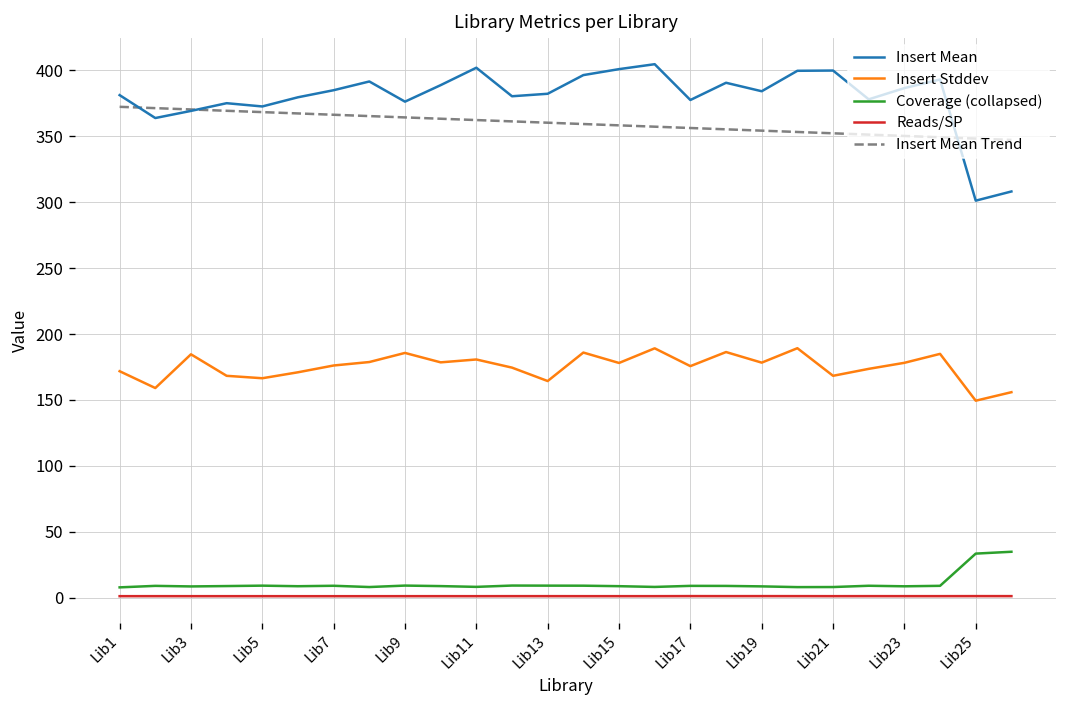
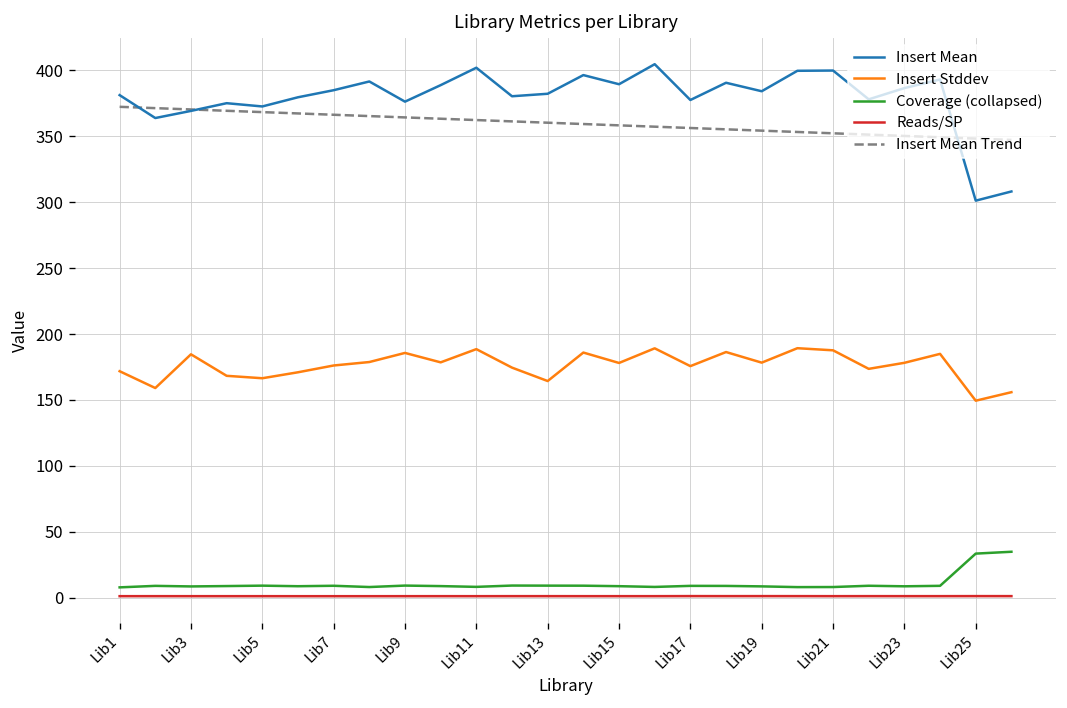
  {
    "Insert Mean": {
      "Lib1": 381,
      "Lib3": 369,
      "Lib5": 373,
      "Lib7": 385,
      "Lib9": 376,
      "Lib11": 402,
      "Lib13": 382,
-     "Lib15": 401,
+     "Lib15": 389,
      "Lib17": 377,
      "Lib19": 384,
      "Lib21": 400,
      "Lib25": 301
    },
    "Insert Stddev": {
      "Lib1": 172,
      "Lib3": 185,
      "Lib5": 166,
      "Lib7": 176,
      "Lib9": 186,
-     "Lib11": 181,
+     "Lib11": 189,
      "Lib13": 164,
      "Lib15": 178,
      "Lib17": 176,
      "Lib19": 178,
-     "Lib21": 168,
+     "Lib21": 188,
      "Lib23": 178,
      "Lib25": 149
    },
    "Coverage (collapsed)": {
      "Lib1": 8,
      "Lib3": 9,
      "Lib5": 9,
      "Lib7": 9,
      "Lib9": 9,
      "Lib11": 8,
      "Lib13": 9,
      "Lib15": 9,
      "Lib17": 9,
      "Lib19": 9,
      "Lib21": 8,
      "Lib23": 9,
      "Lib25": 33
    },
    "Reads/SP": {
      "Lib1": 1,
      "Lib3": 1,
      "Lib5": 1,
      "Lib7": 1,
      "Lib9": 1,
      "Lib11": 1,
      "Lib13": 1,
      "Lib15": 1,
      "Lib17": 1,
      "Lib19": 1,
      "Lib21": 1,
      "Lib23": 1,
      "Lib25": 1
    },
    "Insert Mean Trend": {
      "Lib1": 372
    }
  }
